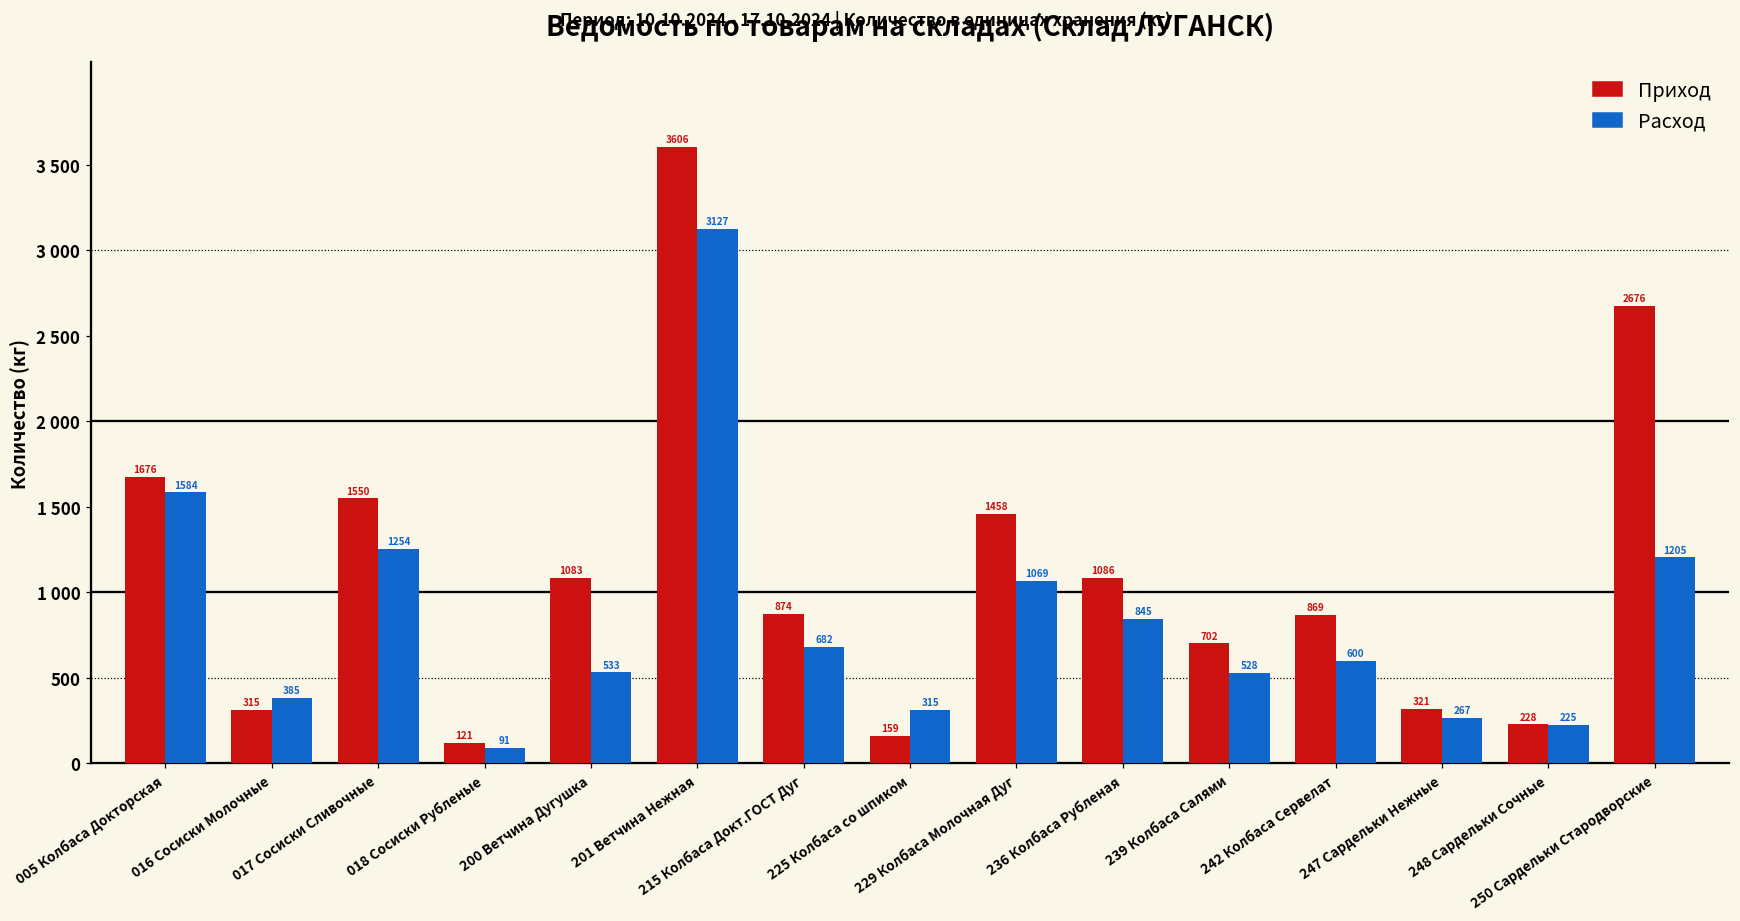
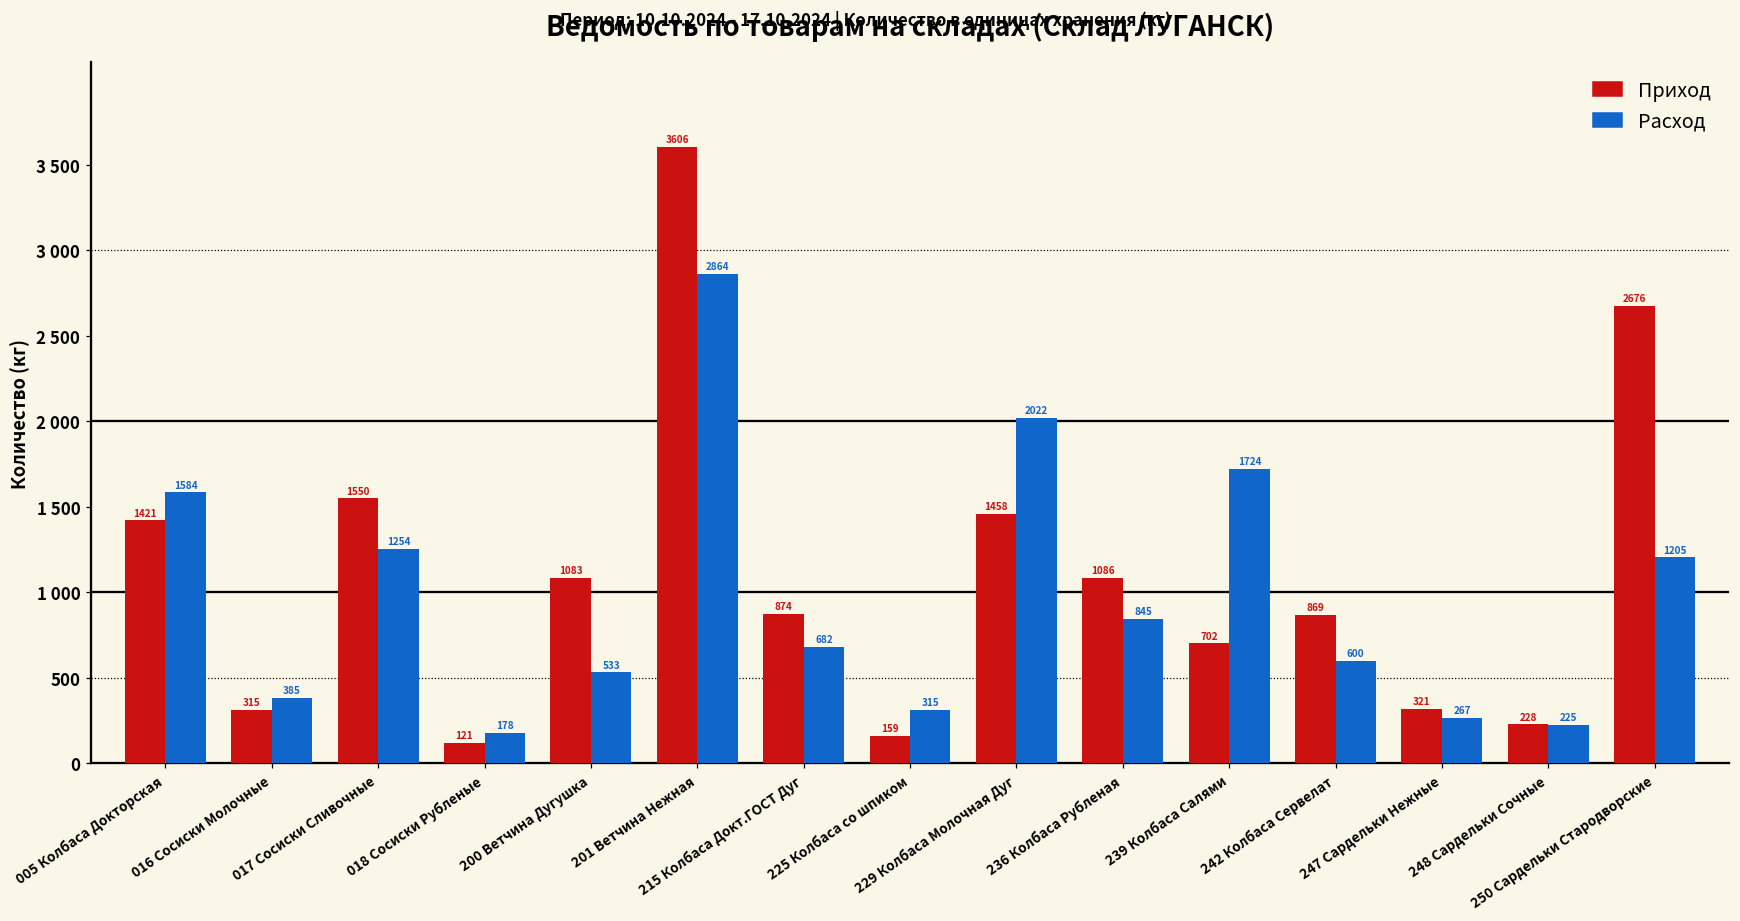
  {
    "Приход": {
-     "005 Колбаса Докторская": 1676,
+     "005 Колбаса Докторская": 1421,
      "016 Сосиски Молочные": 315,
      "017 Сосиски Сливочные": 1550,
      "018 Сосиски Рубленые": 121,
      "200 Ветчина Дугушка": 1083,
      "201 Ветчина Нежная": 3606,
      "215 Колбаса Докт.ГОСТ Дуг": 874,
      "225 Колбаса со шпиком": 159,
      "229 Колбаса Молочная Дуг": 1458,
      "236 Колбаса Рубленая": 1086,
      "239 Колбаса Салями": 702,
      "242 Колбаса Сервелат": 869,
      "247 Сардельки Нежные": 321,
      "248 Сардельки Сочные": 228,
      "250 Сардельки Стародворские": 2676
    },
    "Расход": {
      "005 Колбаса Докторская": 1584,
      "016 Сосиски Молочные": 385,
      "017 Сосиски Сливочные": 1254,
-     "018 Сосиски Рубленые": 91,
+     "018 Сосиски Рубленые": 178,
      "200 Ветчина Дугушка": 533,
-     "201 Ветчина Нежная": 3127,
+     "201 Ветчина Нежная": 2864,
      "215 Колбаса Докт.ГОСТ Дуг": 682,
      "225 Колбаса со шпиком": 315,
-     "229 Колбаса Молочная Дуг": 1069,
+     "229 Колбаса Молочная Дуг": 2022,
      "236 Колбаса Рубленая": 845,
-     "239 Колбаса Салями": 528,
+     "239 Колбаса Салями": 1724,
      "242 Колбаса Сервелат": 600,
      "247 Сардельки Нежные": 267,
      "248 Сардельки Сочные": 225,
      "250 Сардельки Стародворские": 1205
    }
  }
